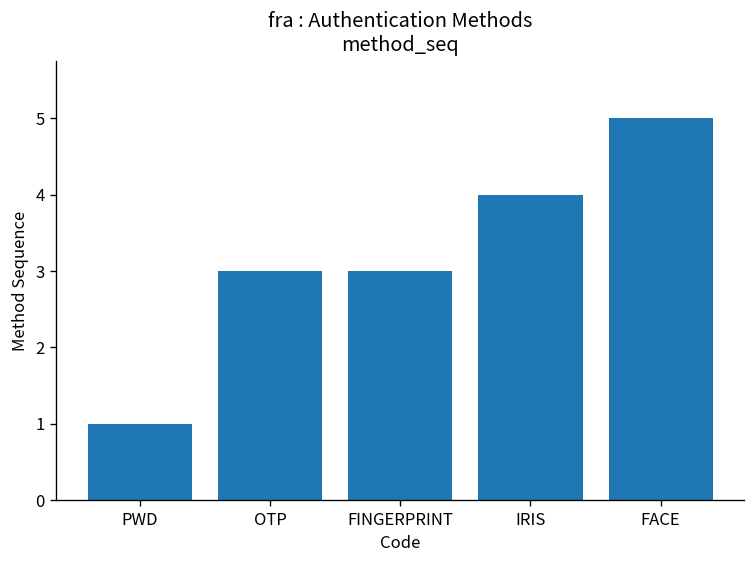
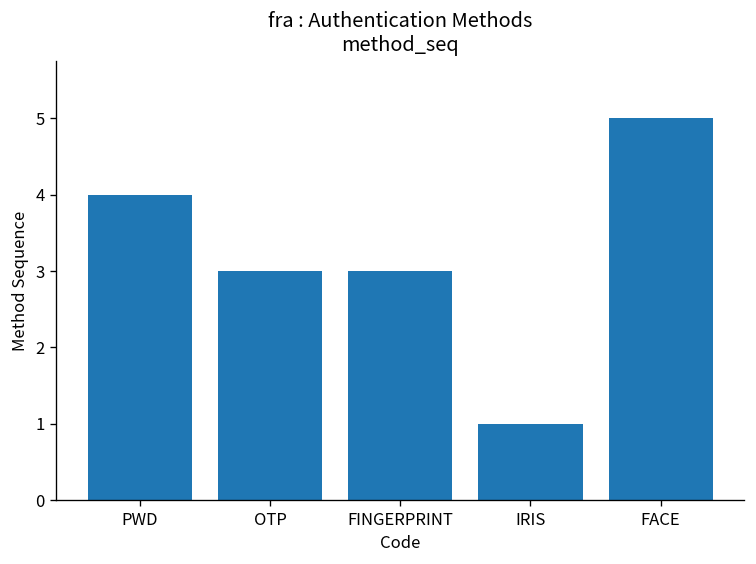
  {
-   "PWD": 1,
+   "PWD": 4,
    "OTP": 3,
    "FINGERPRINT": 3,
-   "IRIS": 4,
+   "IRIS": 1,
    "FACE": 5
  }
